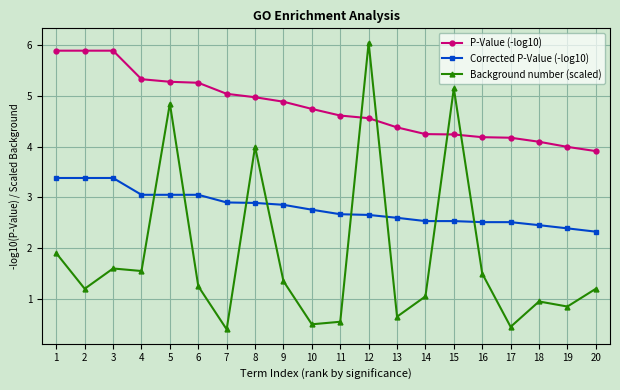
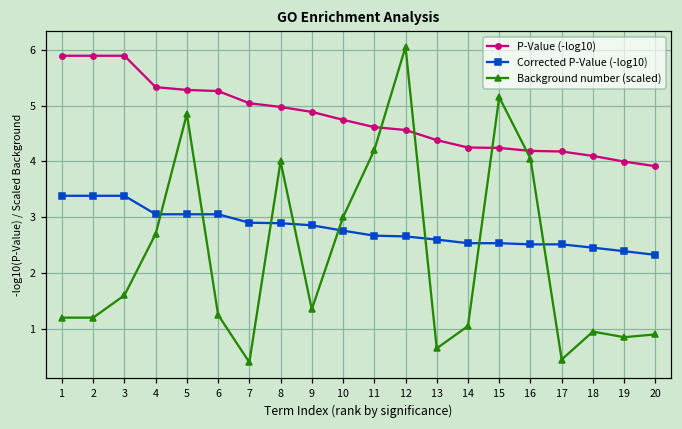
  {
    "P-Value (-log10)": {
      "1": 5.9,
      "2": 5.9,
      "3": 5.9,
      "4": 5.3,
      "5": 5.3,
      "6": 5.3,
      "7": 5.0,
      "8": 5.0,
      "9": 4.9,
      "10": 4.7,
      "11": 4.6,
      "12": 4.6,
      "13": 4.4,
      "14": 4.2,
      "15": 4.2,
      "16": 4.2,
      "17": 4.2,
      "18": 4.1,
      "19": 4.0,
      "20": 3.9
    },
    "Corrected P-Value (-log10)": {
      "1": 3.4,
      "2": 3.4,
      "3": 3.4,
      "4": 3.1,
      "5": 3.1,
      "6": 3.1,
      "7": 2.9,
      "8": 2.9,
      "9": 2.9,
      "10": 2.8,
      "11": 2.7,
      "12": 2.7,
      "13": 2.6,
      "14": 2.5,
      "15": 2.5,
      "16": 2.5,
      "17": 2.5,
      "18": 2.5,
      "19": 2.4,
      "20": 2.3
    },
    "Background number (scaled)": {
-     "1": 1.9,
+     "1": 1.2,
      "2": 1.2,
      "3": 1.6,
-     "4": 1.6,
+     "4": 2.7,
      "5": 4.9,
      "6": 1.3,
      "7": 0.4,
      "8": 4.0,
      "9": 1.4,
-     "10": 0.5,
-     "11": 0.6,
+     "10": 3.0,
+     "11": 4.2,
      "12": 6.1,
      "13": 0.7,
      "14": 1.1,
      "15": 5.2,
-     "16": 1.5,
+     "16": 4.1,
      "17": 0.5,
      "18": 1.0,
      "19": 0.9,
-     "20": 1.2
+     "20": 0.9
    }
  }
